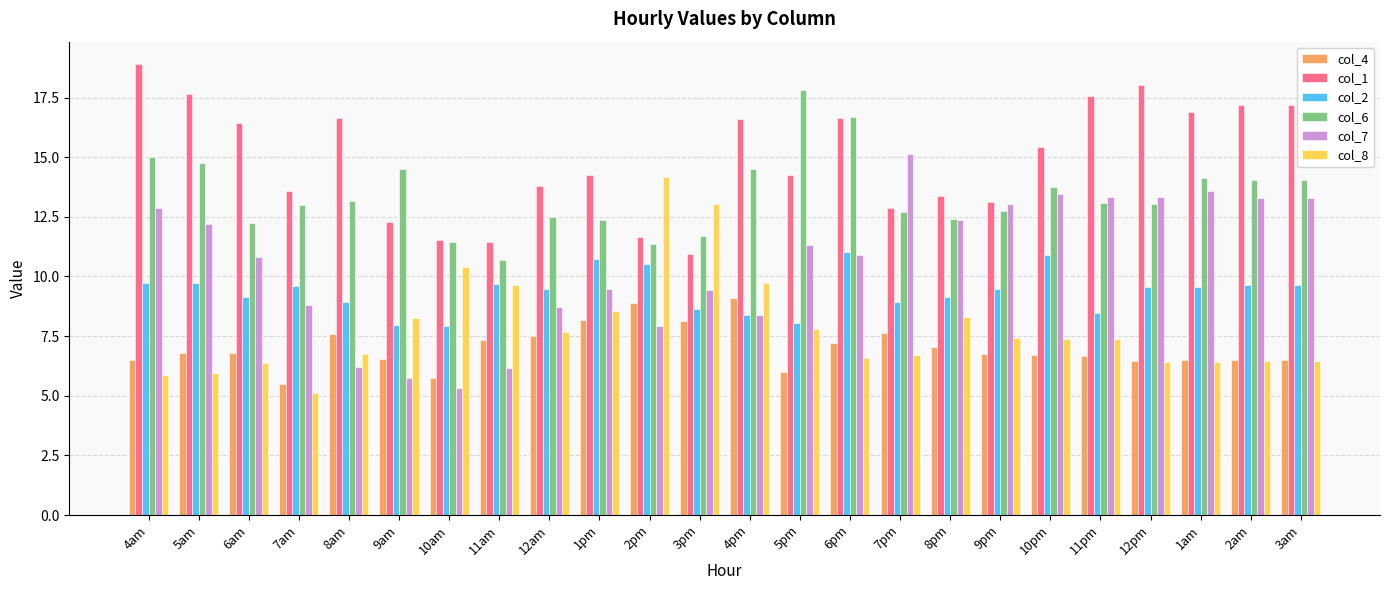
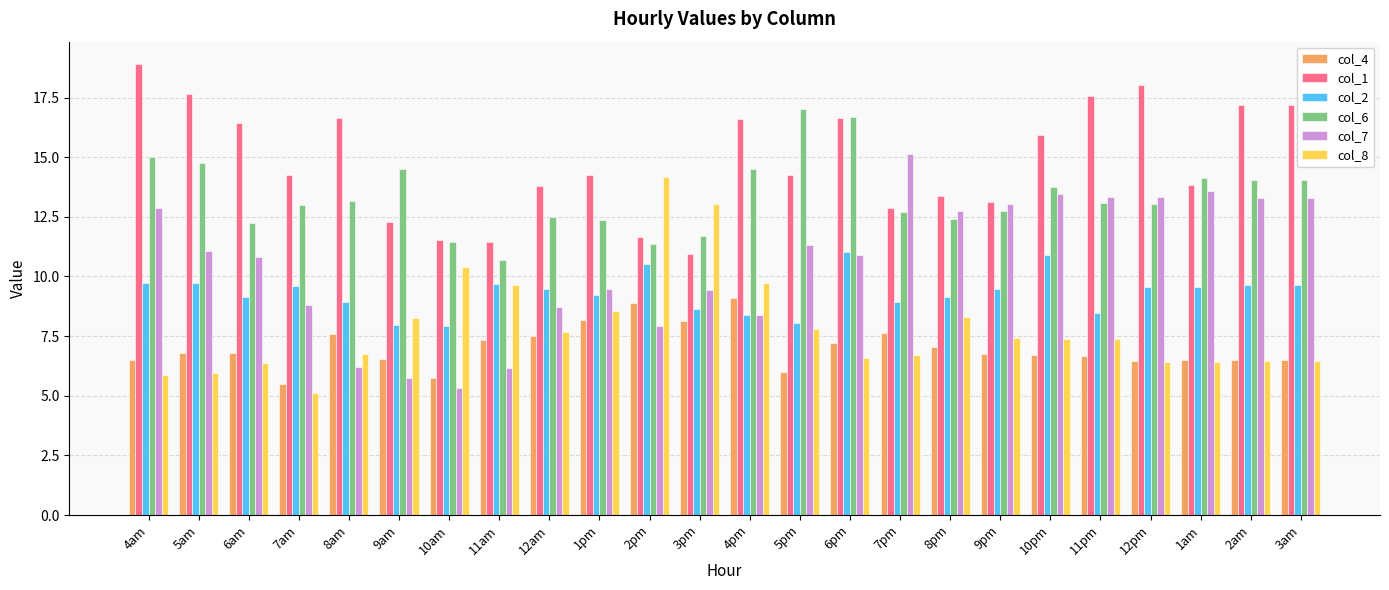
  {
    "col_1": {
      "4am": 18.9,
      "5am": 17.7,
      "6am": 16.4,
-     "7am": 13.6,
+     "7am": 14.2,
      "8am": 16.7,
      "9am": 12.3,
      "10am": 11.5,
      "11am": 11.5,
      "12am": 13.8,
      "1pm": 14.3,
      "2pm": 11.7,
      "3pm": 10.9,
      "4pm": 16.6,
      "5pm": 14.3,
      "6pm": 16.6,
      "7pm": 12.9,
      "8pm": 13.4,
      "9pm": 13.1,
-     "10pm": 15.4,
+     "10pm": 15.9,
      "11pm": 17.6,
      "12pm": 18.0,
-     "1am": 16.9,
+     "1am": 13.9,
      "2am": 17.2,
      "3am": 17.2
    },
    "col_2": {
      "4am": 9.7,
      "5am": 9.7,
      "6am": 9.1,
      "7am": 9.6,
      "8am": 8.9,
      "9am": 8.0,
      "10am": 7.9,
      "11am": 9.7,
      "12am": 9.5,
-     "1pm": 10.8,
+     "1pm": 9.2,
      "2pm": 10.5,
      "3pm": 8.6,
      "4pm": 8.4,
      "5pm": 8.1,
      "6pm": 11.0,
      "7pm": 8.9,
      "8pm": 9.1,
      "9pm": 9.5,
      "10pm": 10.9,
      "11pm": 8.5,
      "12pm": 9.6,
      "1am": 9.6,
      "2am": 9.6,
      "3am": 9.6
    },
    "col_6": {
      "4am": 15.0,
      "5am": 14.8,
      "6am": 12.2,
      "7am": 13.0,
      "8am": 13.2,
      "9am": 14.5,
      "10am": 11.4,
      "11am": 10.7,
      "12am": 12.5,
      "1pm": 12.4,
      "2pm": 11.4,
      "3pm": 11.7,
      "4pm": 14.5,
-     "5pm": 17.8,
+     "5pm": 17.0,
      "6pm": 16.7,
      "7pm": 12.7,
      "8pm": 12.4,
      "9pm": 12.7,
      "10pm": 13.7,
      "11pm": 13.1,
      "12pm": 13.0,
      "1am": 14.1,
      "2am": 14.0,
      "3am": 14.0
    },
    "col_7": {
      "4am": 12.9,
-     "5am": 12.2,
+     "5am": 11.1,
      "6am": 10.8,
      "7am": 8.8,
      "8am": 6.2,
      "9am": 5.7,
      "10am": 5.3,
      "11am": 6.2,
      "12am": 8.7,
      "1pm": 9.5,
      "2pm": 7.9,
      "3pm": 9.4,
      "4pm": 8.4,
      "5pm": 11.3,
      "6pm": 10.9,
      "7pm": 15.1,
-     "8pm": 12.4,
+     "8pm": 12.7,
      "9pm": 13.0,
      "10pm": 13.4,
      "11pm": 13.3,
      "12pm": 13.3,
      "1am": 13.6,
      "2am": 13.3,
      "3am": 13.3
    }
  }
